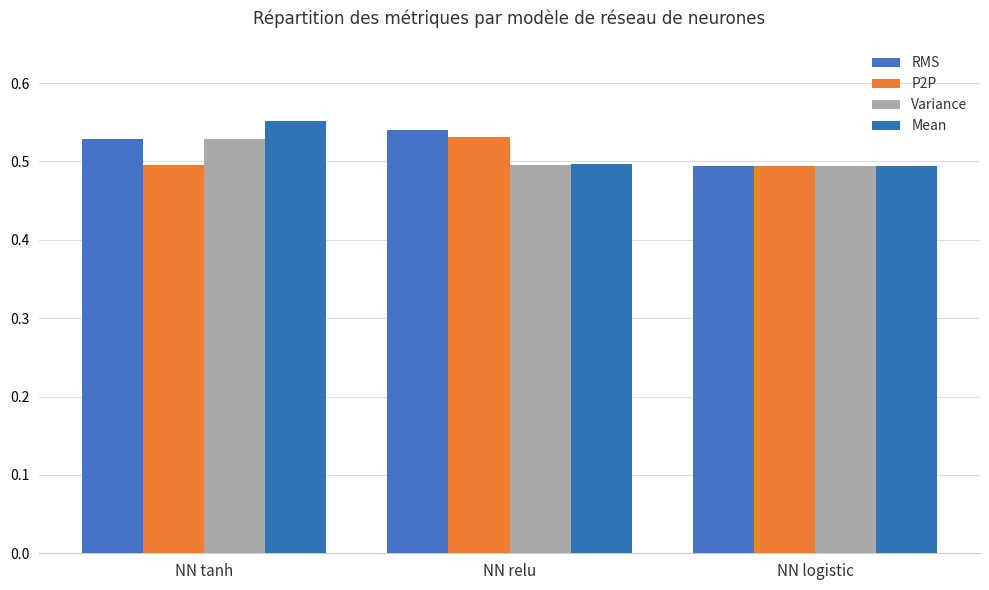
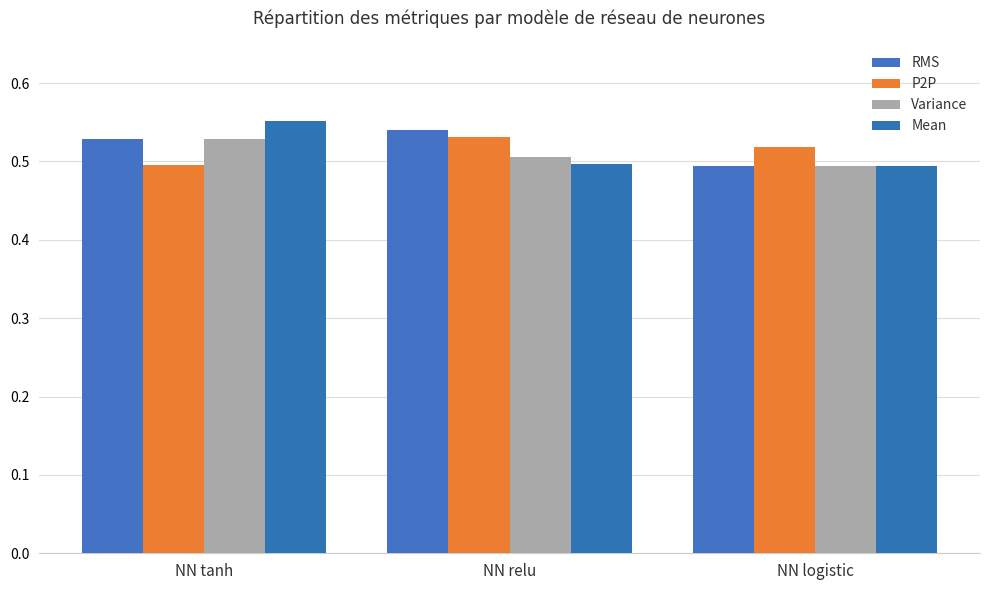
  {
    "P2P": {
      "NN tanh": 0.49,
      "NN relu": 0.53,
-     "NN logistic": 0.49
+     "NN logistic": 0.52
    },
    "Variance": {
      "NN tanh": 0.53,
-     "NN relu": 0.49,
+     "NN relu": 0.51,
      "NN logistic": 0.49
    }
  }
